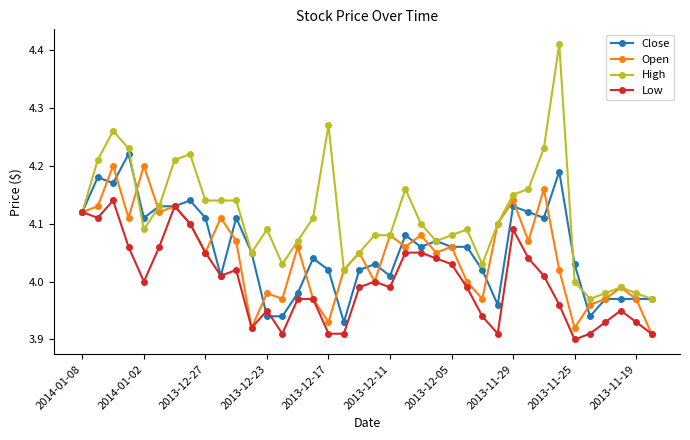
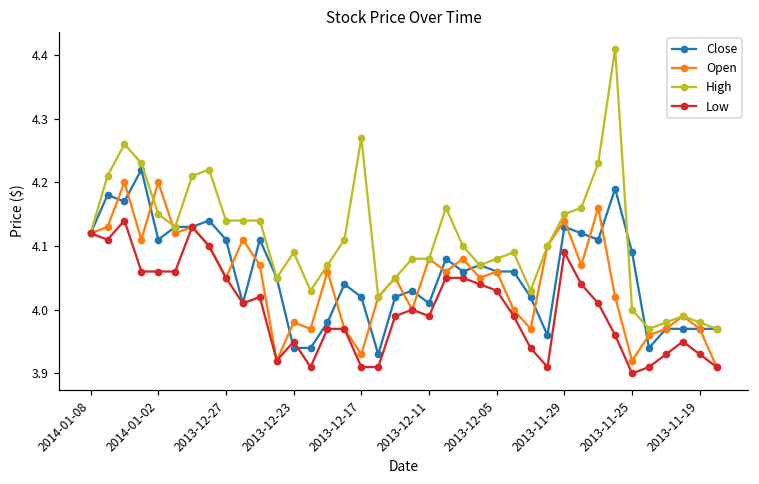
  {
    "Close": {
      "2014-01-02": 4.11,
      "2013-12-27": 4.11,
      "2013-12-23": 3.94,
      "2013-12-17": 4.02,
      "2013-12-11": 4.01,
      "2013-11-29": 4.13,
-     "2013-11-25": 4.03
+     "2013-11-25": 4.09
    },
    "Open": {
      "2014-01-02": 4.20,
      "2013-12-23": 3.98,
      "2013-12-17": 3.93,
      "2013-11-29": 4.14,
      "2013-11-25": 3.92
    },
    "High": {
-     "2014-01-02": 4.09,
+     "2014-01-02": 4.15,
      "2013-12-27": 4.14,
      "2013-12-23": 4.09,
      "2013-12-17": 4.27,
      "2013-12-05": 4.08,
      "2013-11-29": 4.15,
      "2013-11-25": 4.00,
      "2013-11-19": 3.98
    },
    "Low": {
-     "2014-01-02": 4.00,
+     "2014-01-02": 4.06,
      "2013-12-23": 3.95,
      "2013-12-17": 3.91,
      "2013-12-11": 3.99,
      "2013-12-05": 4.03,
      "2013-11-29": 4.09,
      "2013-11-25": 3.90,
      "2013-11-19": 3.93
    }
  }
